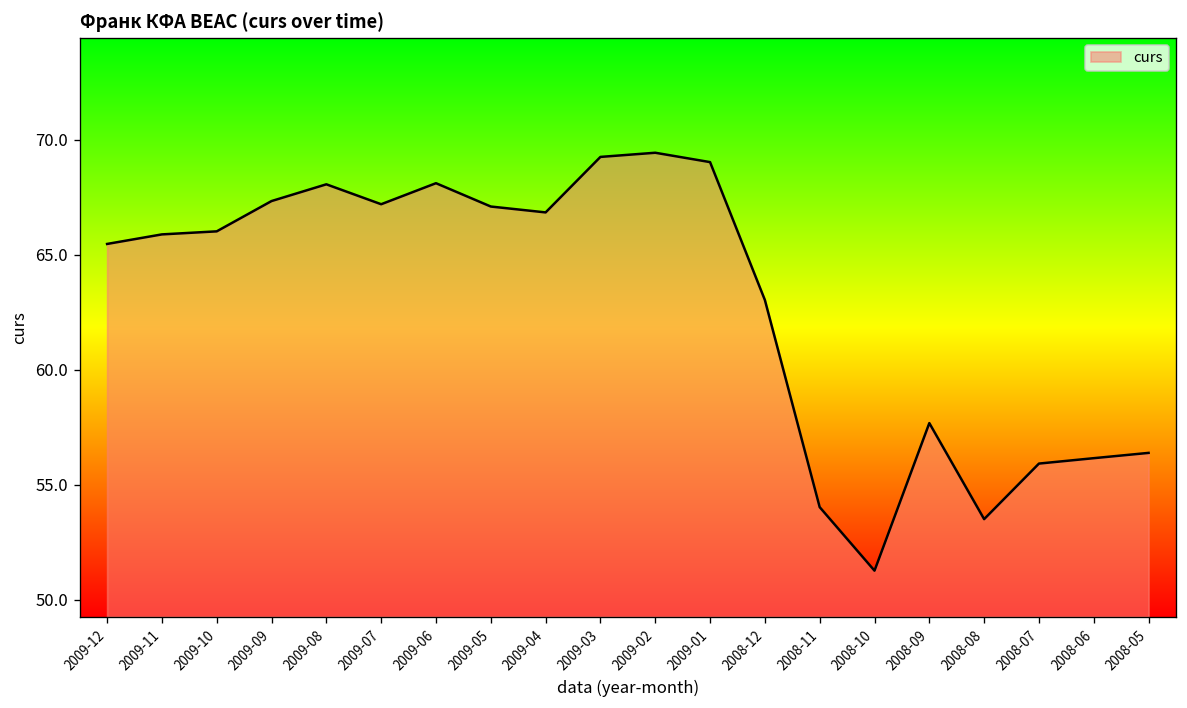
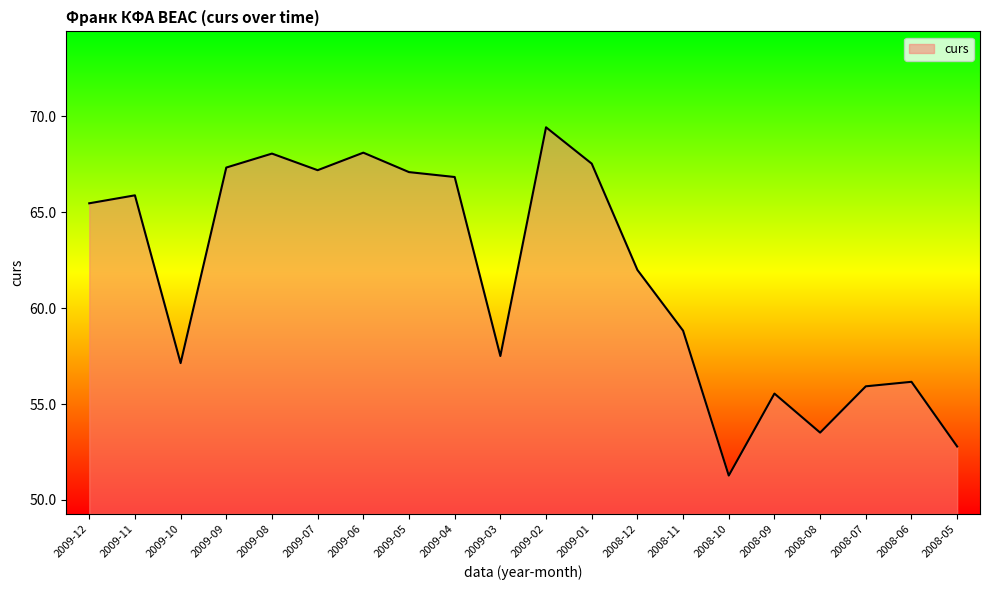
  {
    "2009-12": 65.5,
    "2009-11": 65.9,
-   "2009-10": 66.0,
+   "2009-10": 57.1,
    "2009-09": 67.3,
    "2009-08": 68.1,
    "2009-07": 67.2,
    "2009-06": 68.1,
    "2009-05": 67.1,
    "2009-04": 66.8,
-   "2009-03": 69.3,
+   "2009-03": 57.5,
    "2009-02": 69.4,
-   "2009-01": 69.0,
-   "2008-12": 63.0,
-   "2008-11": 54.0,
+   "2009-01": 67.5,
+   "2008-12": 62.0,
+   "2008-11": 58.8,
    "2008-10": 51.3,
-   "2008-09": 57.7,
+   "2008-09": 55.5,
    "2008-08": 53.5,
    "2008-07": 55.9,
    "2008-06": 56.2,
-   "2008-05": 56.4
+   "2008-05": 52.8
  }
